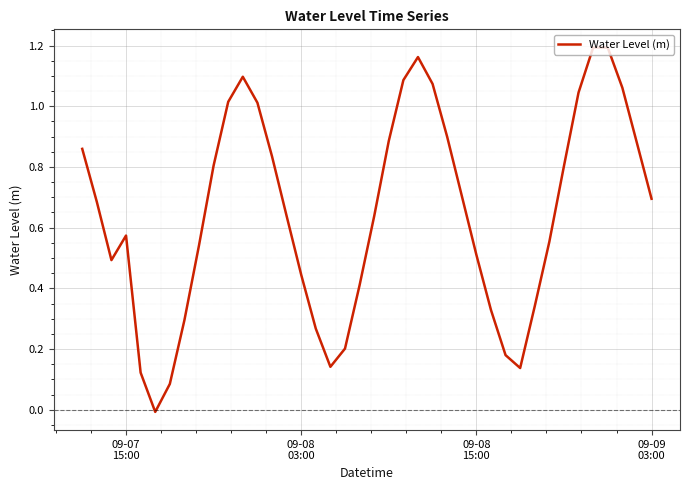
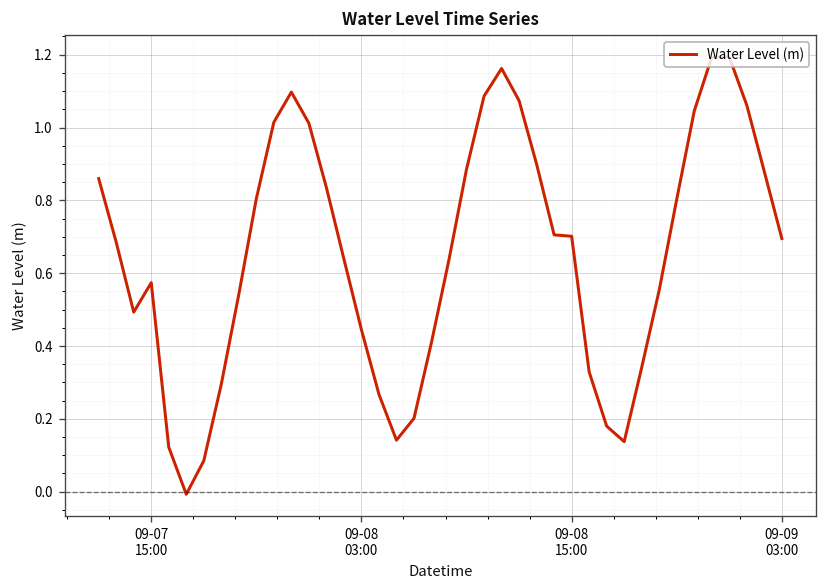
  {
    "09-07 15:00": 0.57,
    "09-08 03:00": 0.44,
-   "09-08 15:00": 0.51,
+   "09-08 15:00": 0.70,
    "09-09 03:00": 0.70
  }
